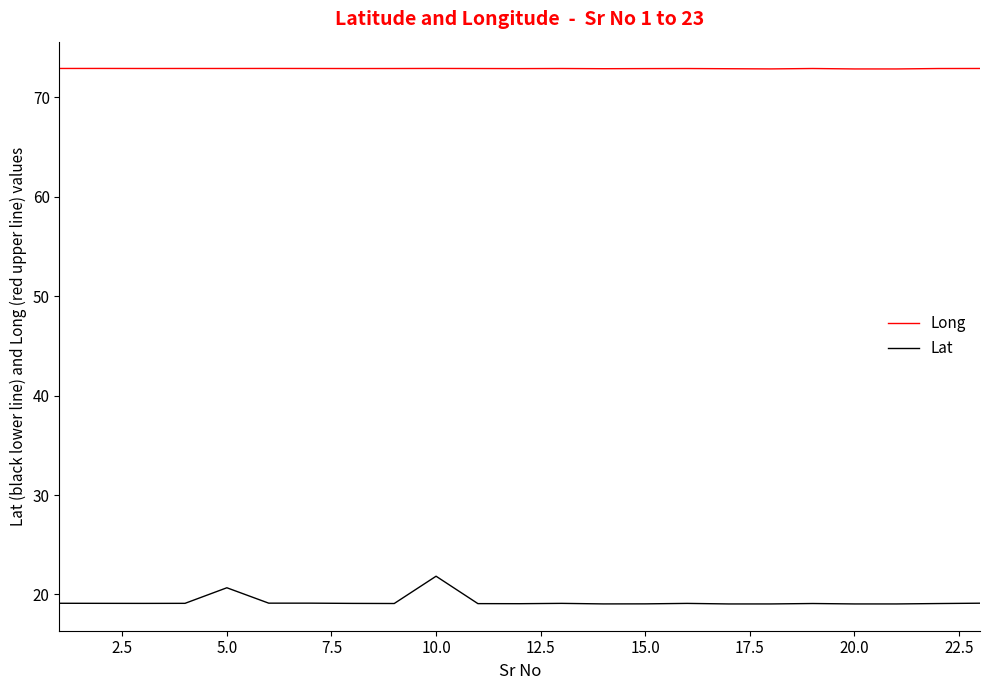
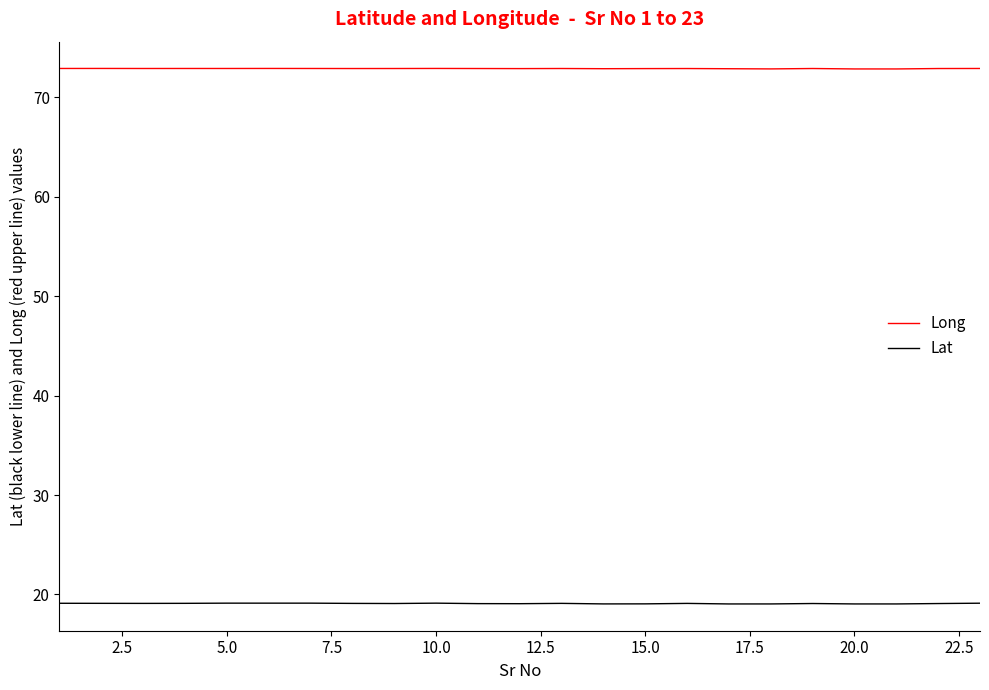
  {
    "Long": {
      "5.0": 73,
      "10.0": 73,
      "15.0": 73,
      "20.0": 73
    },
    "Lat": {
-     "5.0": 21,
-     "10.0": 22,
+     "5.0": 19,
+     "10.0": 19,
      "15.0": 19,
      "20.0": 19
    }
  }
